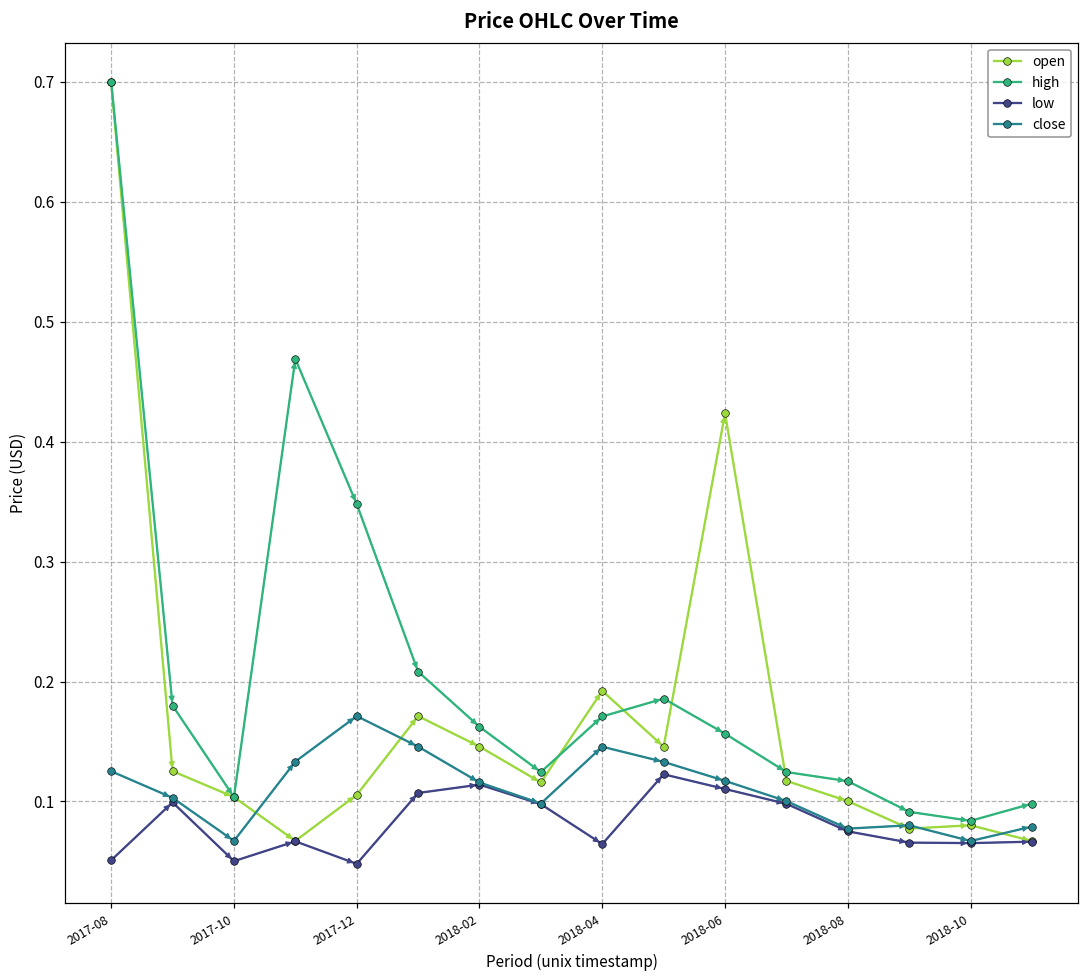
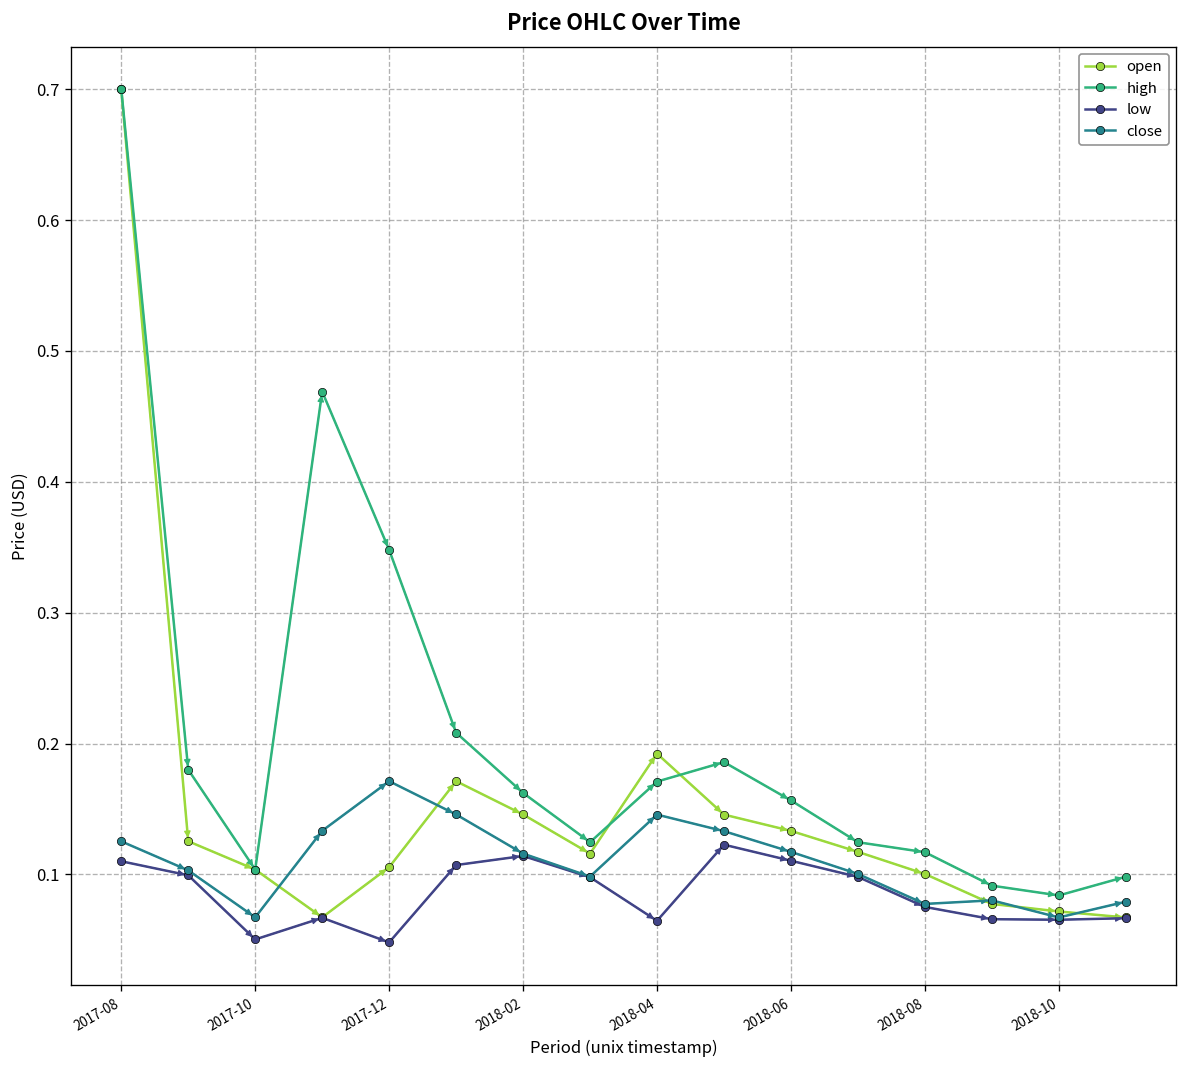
  {
    "open": {
      "2017-12": 0.105,
      "2018-02": 0.146,
      "2018-04": 0.192,
-     "2018-06": 0.424,
+     "2018-06": 0.133,
      "2018-08": 0.100,
-     "2018-10": 0.080
+     "2018-10": 0.072
    },
    "low": {
-     "2017-08": 0.051,
+     "2017-08": 0.110,
      "2017-10": 0.050,
      "2017-12": 0.048,
      "2018-04": 0.065,
      "2018-06": 0.110
    }
  }
